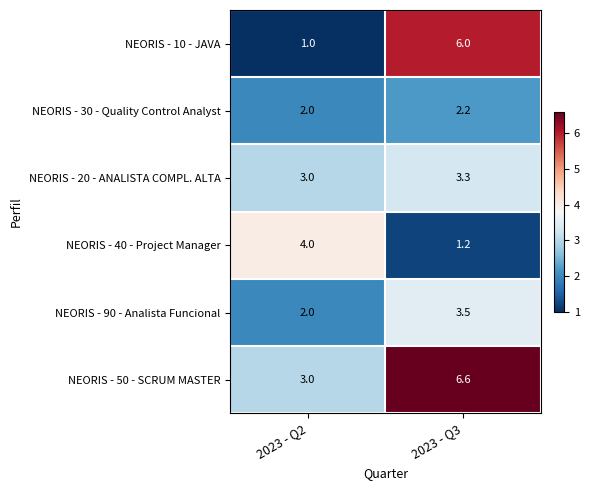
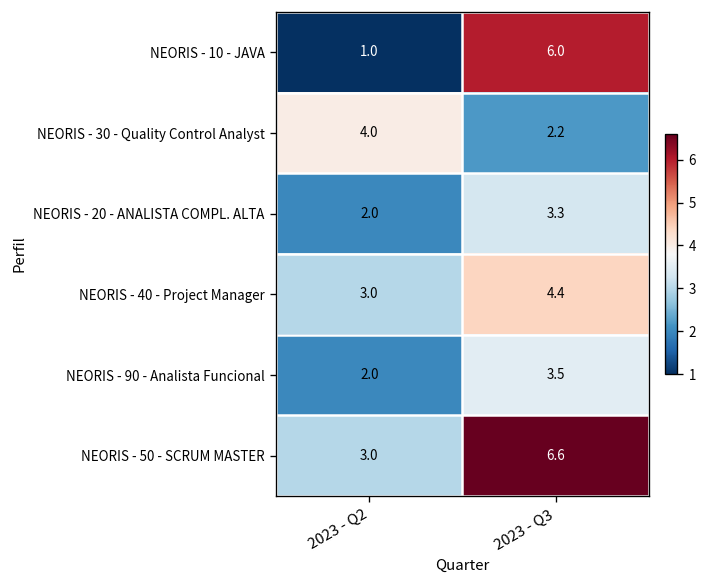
  {
    "NEORIS - 10 - JAVA": {
      "2023 - Q2": 1.0,
      "2023 - Q3": 6.0
    },
    "NEORIS - 30 - Quality Control Analyst": {
-     "2023 - Q2": 2.0,
+     "2023 - Q2": 4.0,
      "2023 - Q3": 2.2
    },
    "NEORIS - 20 - ANALISTA COMPL. ALTA": {
-     "2023 - Q2": 3.0,
+     "2023 - Q2": 2.0,
      "2023 - Q3": 3.3
    },
    "NEORIS - 40 - Project Manager": {
-     "2023 - Q2": 4.0,
-     "2023 - Q3": 1.2
+     "2023 - Q2": 3.0,
+     "2023 - Q3": 4.4
    },
    "NEORIS - 90 - Analista Funcional": {
      "2023 - Q2": 2.0,
      "2023 - Q3": 3.5
    },
    "NEORIS - 50 - SCRUM MASTER": {
      "2023 - Q2": 3.0,
      "2023 - Q3": 6.6
    }
  }
